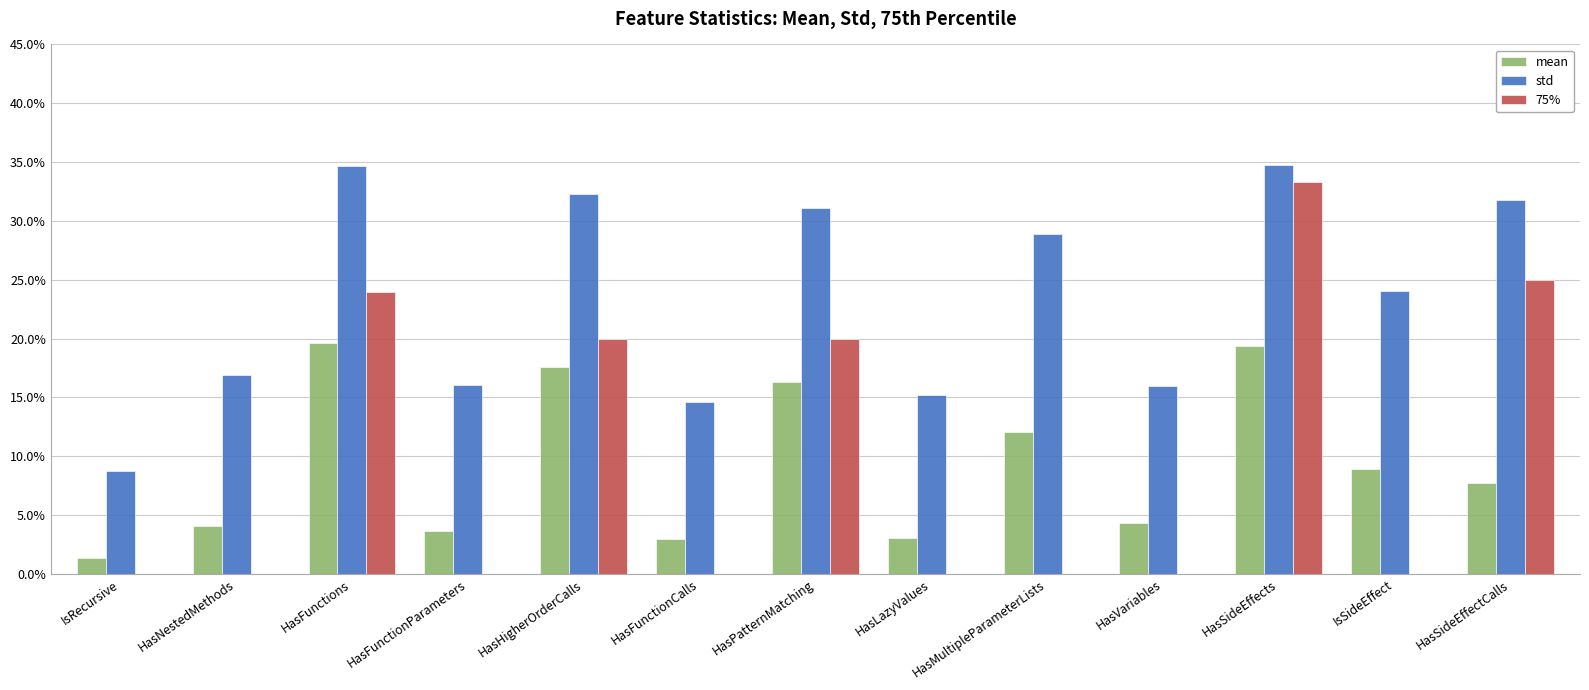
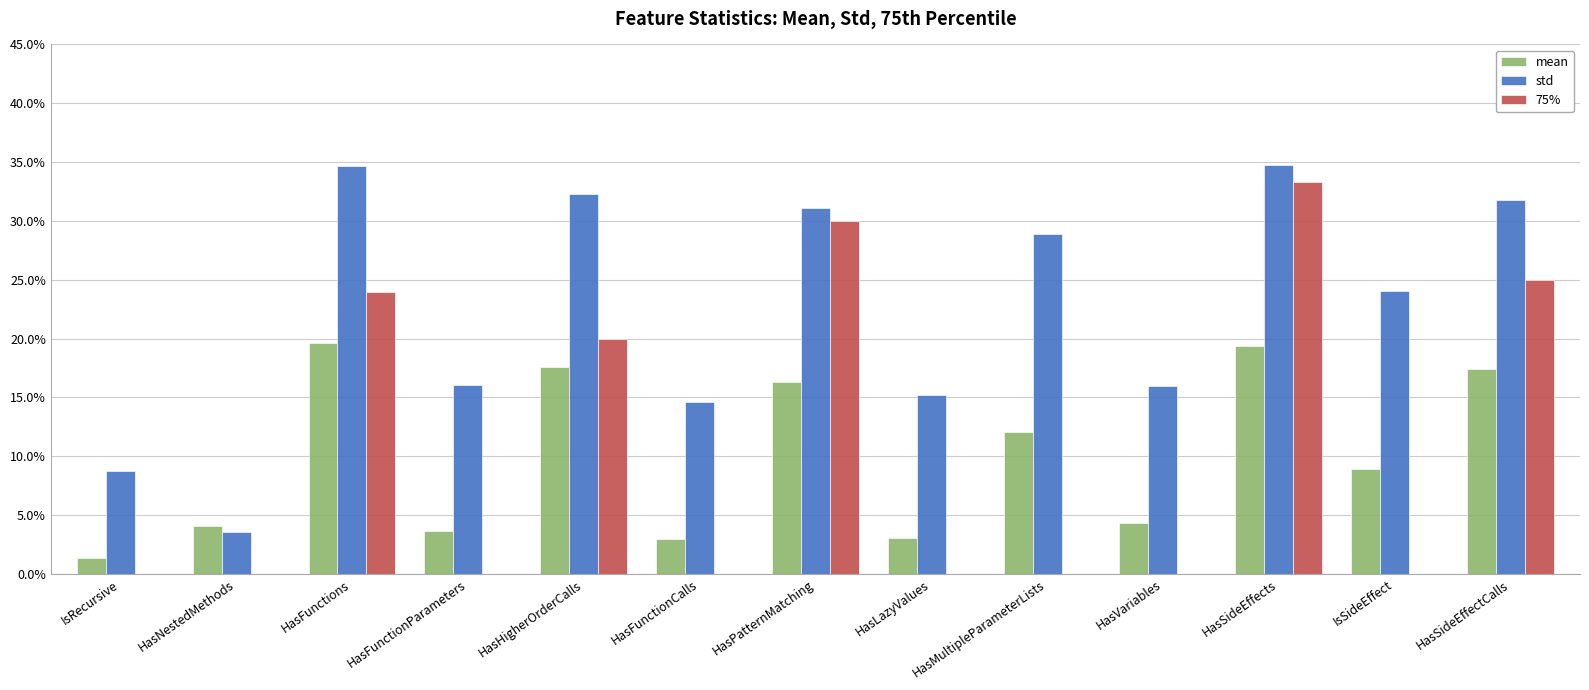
  {
    "mean": {
      "IsRecursive": "1.4%",
      "HasNestedMethods": "4.1%",
      "HasFunctions": "19.6%",
      "HasFunctionParameters": "3.6%",
      "HasHigherOrderCalls": "17.6%",
      "HasFunctionCalls": "3.0%",
      "HasPatternMatching": "16.4%",
      "HasLazyValues": "3.1%",
      "HasMultipleParameterLists": "12.1%",
      "HasVariables": "4.3%",
      "HasSideEffects": "19.4%",
      "IsSideEffect": "8.9%",
-     "HasSideEffectCalls": "7.7%"
+     "HasSideEffectCalls": "17.4%"
    },
    "std": {
      "IsRecursive": "8.7%",
-     "HasNestedMethods": "16.9%",
+     "HasNestedMethods": "3.6%",
      "HasFunctions": "34.6%",
      "HasFunctionParameters": "16.0%",
      "HasHigherOrderCalls": "32.3%",
      "HasFunctionCalls": "14.6%",
      "HasPatternMatching": "31.1%",
      "HasLazyValues": "15.2%",
      "HasMultipleParameterLists": "28.9%",
      "HasVariables": "15.9%",
      "HasSideEffects": "34.7%",
      "IsSideEffect": "24.1%",
      "HasSideEffectCalls": "31.8%"
    },
    "75%": {
      "IsRecursive": "0.0%",
      "HasNestedMethods": "0.0%",
      "HasFunctions": "24.0%",
      "HasFunctionParameters": "0.0%",
      "HasHigherOrderCalls": "20.0%",
      "HasFunctionCalls": "0.0%",
-     "HasPatternMatching": "20.0%",
+     "HasPatternMatching": "30.0%",
      "HasLazyValues": "0.0%",
      "HasMultipleParameterLists": "0.0%",
      "HasVariables": "0.0%",
      "HasSideEffects": "33.3%",
      "IsSideEffect": "0.0%",
      "HasSideEffectCalls": "25.0%"
    }
  }
